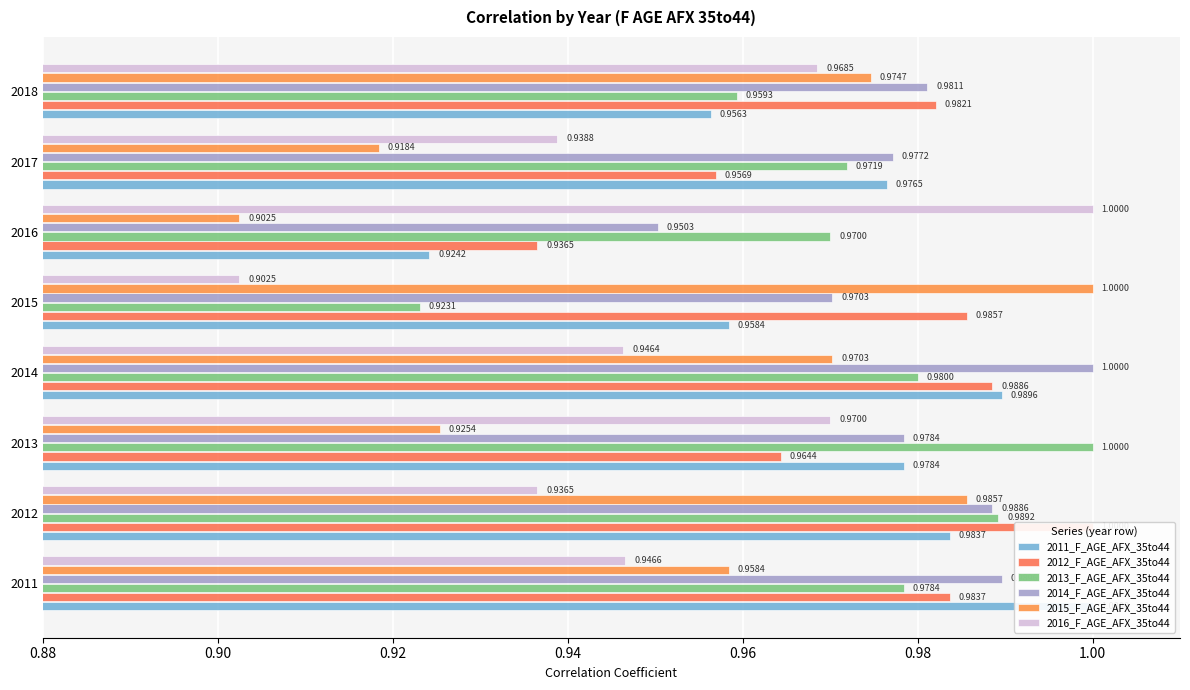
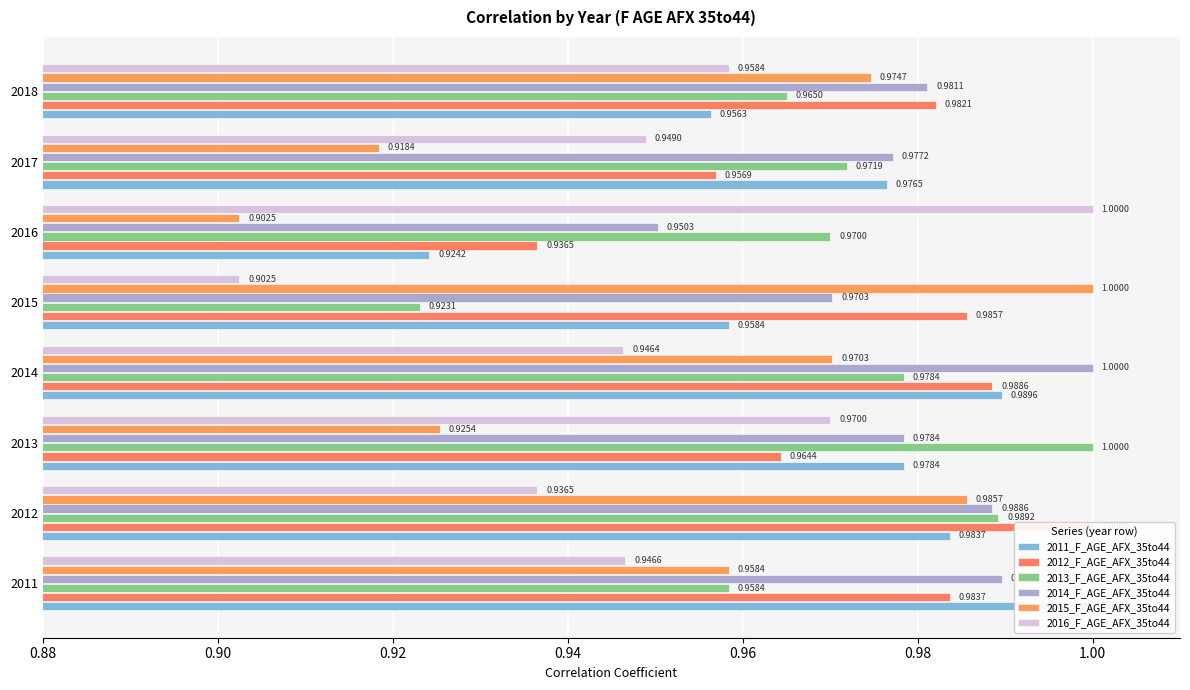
  {
    "2013_F_AGE_AFX_35to44": {
-     "2018": 0.9593,
+     "2018": 0.9650,
      "2017": 0.9719,
      "2016": 0.9700,
      "2015": 0.9231,
-     "2014": 0.9800,
+     "2014": 0.9784,
      "2013": 1.0000,
-     "2011": 0.9784
+     "2011": 0.9584
    },
    "2016_F_AGE_AFX_35to44": {
-     "2018": 0.9685,
-     "2017": 0.9388,
+     "2018": 0.9584,
+     "2017": 0.9490,
      "2016": 1.0000,
      "2015": 0.9025,
      "2014": 0.9464,
      "2013": 0.9700,
      "2012": 0.9365,
      "2011": 0.9466
    }
  }
